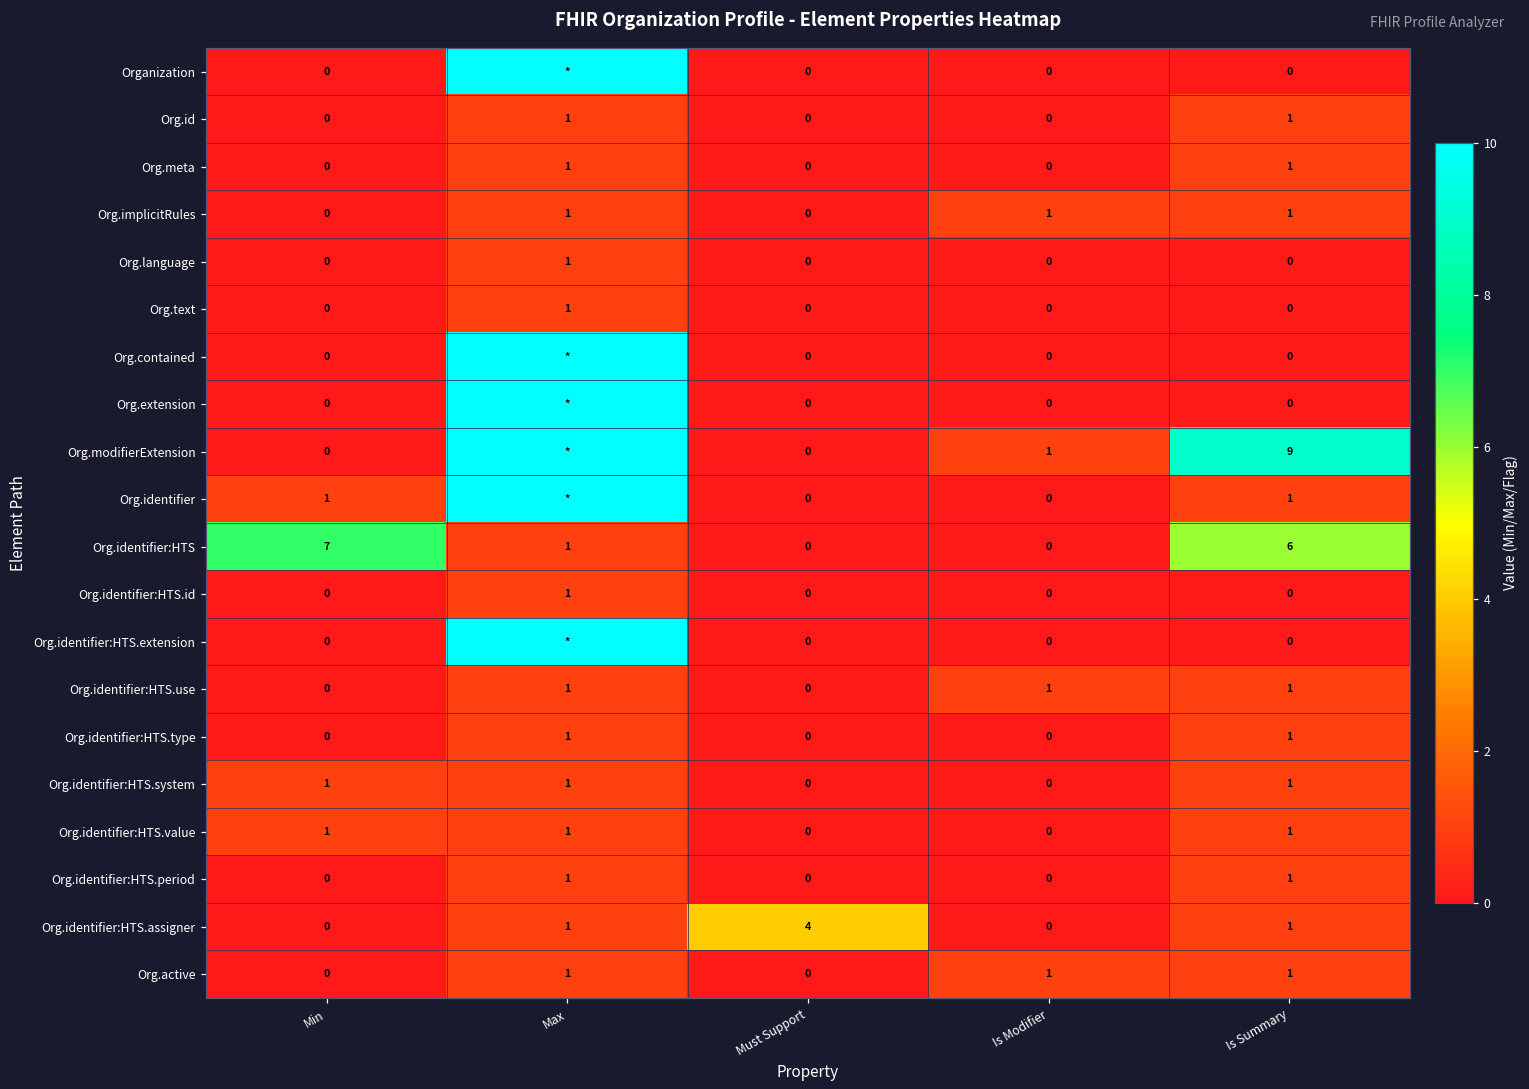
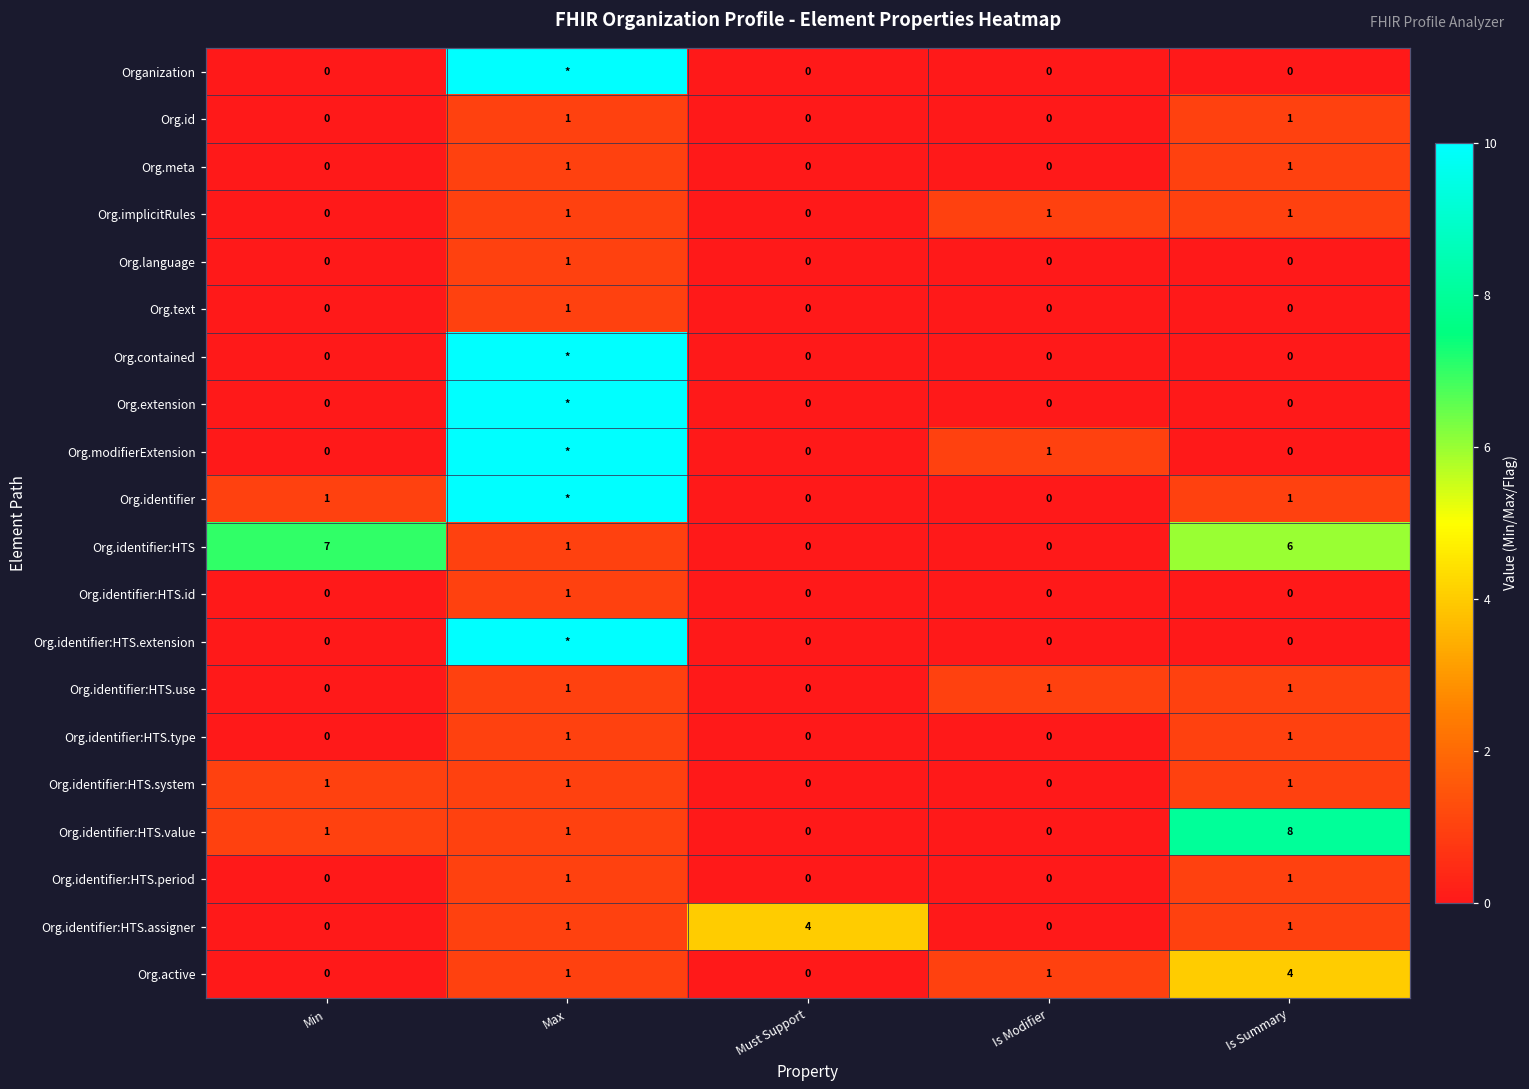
  {
    "Organization": {
      "Min": 0,
      "Must Support": 0,
      "Is Modifier": 0,
      "Is Summary": 0
    },
    "Org.id": {
      "Min": 0,
      "Max": 1,
      "Must Support": 0,
      "Is Modifier": 0,
      "Is Summary": 1
    },
    "Org.meta": {
      "Min": 0,
      "Max": 1,
      "Must Support": 0,
      "Is Modifier": 0,
      "Is Summary": 1
    },
    "Org.implicitRules": {
      "Min": 0,
      "Max": 1,
      "Must Support": 0,
      "Is Modifier": 1,
      "Is Summary": 1
    },
    "Org.language": {
      "Min": 0,
      "Max": 1,
      "Must Support": 0,
      "Is Modifier": 0,
      "Is Summary": 0
    },
    "Org.text": {
      "Min": 0,
      "Max": 1,
      "Must Support": 0,
      "Is Modifier": 0,
      "Is Summary": 0
    },
    "Org.contained": {
      "Min": 0,
      "Must Support": 0,
      "Is Modifier": 0,
      "Is Summary": 0
    },
    "Org.extension": {
      "Min": 0,
      "Must Support": 0,
      "Is Modifier": 0,
      "Is Summary": 0
    },
    "Org.modifierExtension": {
      "Min": 0,
      "Must Support": 0,
      "Is Modifier": 1,
-     "Is Summary": 9
+     "Is Summary": 0
    },
    "Org.identifier": {
      "Min": 1,
      "Must Support": 0,
      "Is Modifier": 0,
      "Is Summary": 1
    },
    "Org.identifier:HTS": {
      "Min": 7,
      "Max": 1,
      "Must Support": 0,
      "Is Modifier": 0,
      "Is Summary": 6
    },
    "Org.identifier:HTS.id": {
      "Min": 0,
      "Max": 1,
      "Must Support": 0,
      "Is Modifier": 0,
      "Is Summary": 0
    },
    "Org.identifier:HTS.extension": {
      "Min": 0,
      "Must Support": 0,
      "Is Modifier": 0,
      "Is Summary": 0
    },
    "Org.identifier:HTS.use": {
      "Min": 0,
      "Max": 1,
      "Must Support": 0,
      "Is Modifier": 1,
      "Is Summary": 1
    },
    "Org.identifier:HTS.type": {
      "Min": 0,
      "Max": 1,
      "Must Support": 0,
      "Is Modifier": 0,
      "Is Summary": 1
    },
    "Org.identifier:HTS.system": {
      "Min": 1,
      "Max": 1,
      "Must Support": 0,
      "Is Modifier": 0,
      "Is Summary": 1
    },
    "Org.identifier:HTS.value": {
      "Min": 1,
      "Max": 1,
      "Must Support": 0,
      "Is Modifier": 0,
-     "Is Summary": 1
+     "Is Summary": 8
    },
    "Org.identifier:HTS.period": {
      "Min": 0,
      "Max": 1,
      "Must Support": 0,
      "Is Modifier": 0,
      "Is Summary": 1
    },
    "Org.identifier:HTS.assigner": {
      "Min": 0,
      "Max": 1,
      "Must Support": 4,
      "Is Modifier": 0,
      "Is Summary": 1
    },
    "Org.active": {
      "Min": 0,
      "Max": 1,
      "Must Support": 0,
      "Is Modifier": 1,
-     "Is Summary": 1
+     "Is Summary": 4
    }
  }
